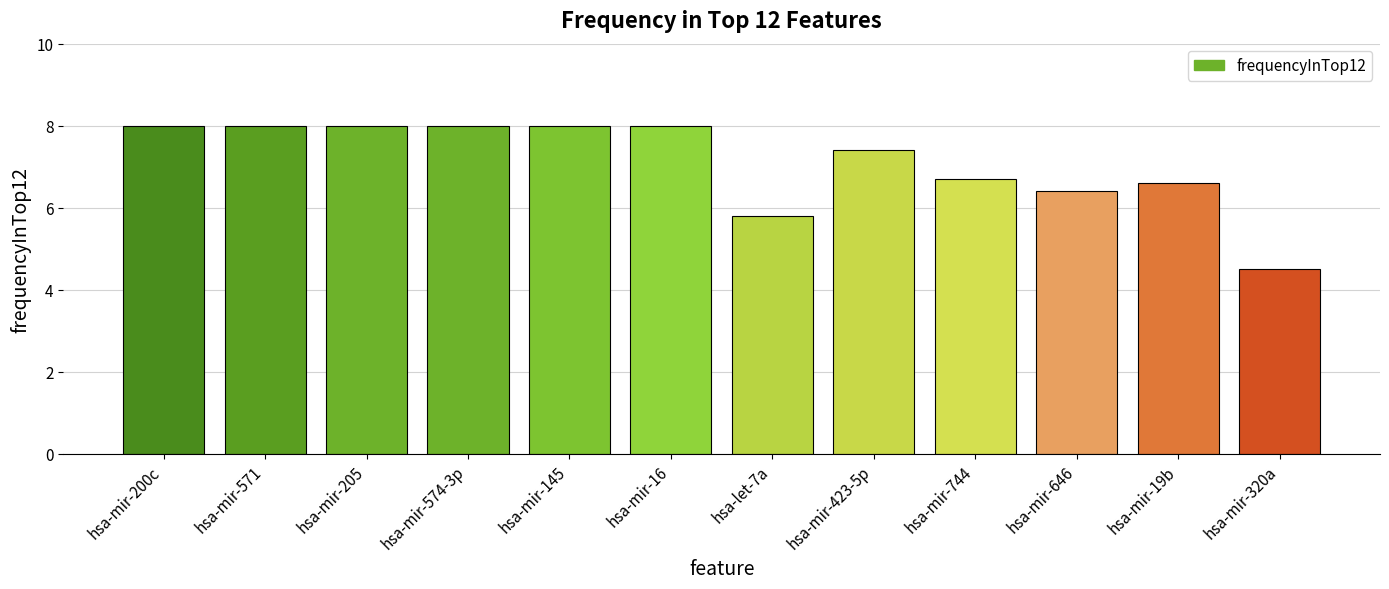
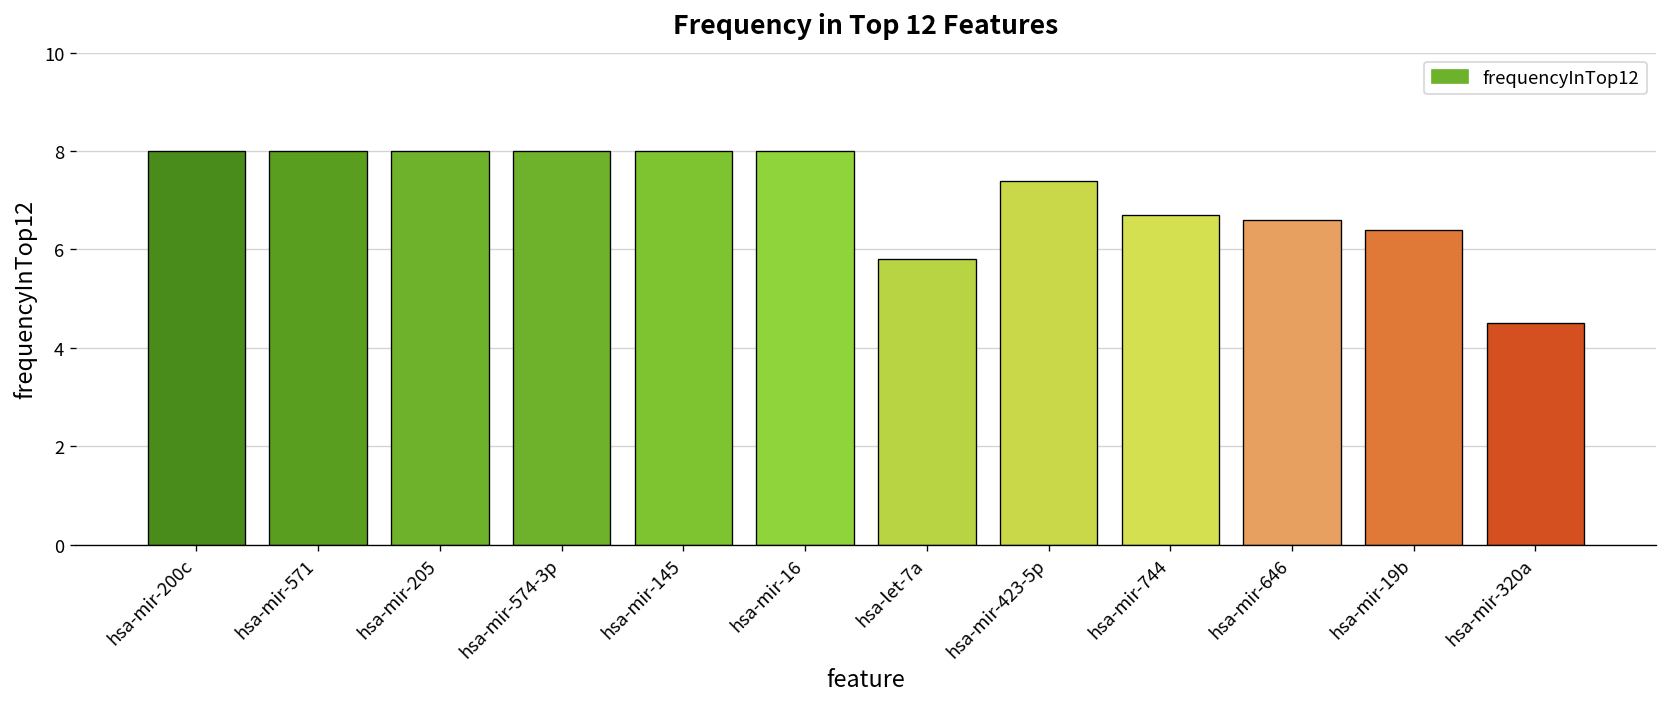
  {
    "hsa-mir-200c": 8.0,
    "hsa-mir-571": 8.0,
    "hsa-mir-205": 8.0,
    "hsa-mir-574-3p": 8.0,
    "hsa-mir-145": 8.0,
    "hsa-mir-16": 8.0,
    "hsa-let-7a": 5.8,
    "hsa-mir-423-5p": 7.4,
    "hsa-mir-744": 6.7,
-   "hsa-mir-646": 6.4,
-   "hsa-mir-19b": 6.6,
+   "hsa-mir-646": 6.6,
+   "hsa-mir-19b": 6.4,
    "hsa-mir-320a": 4.5
  }
